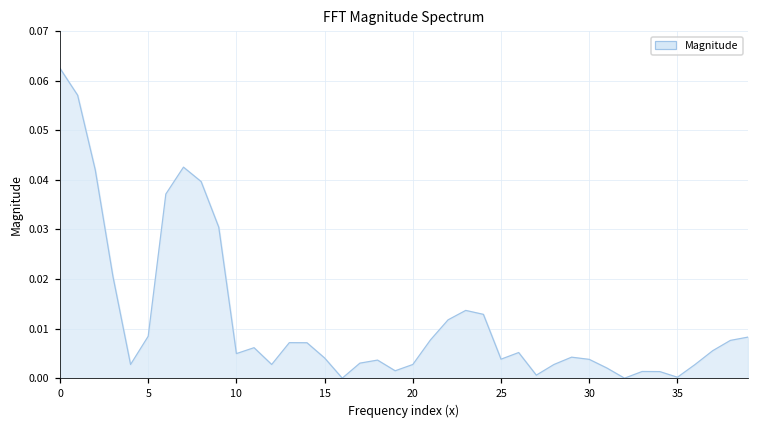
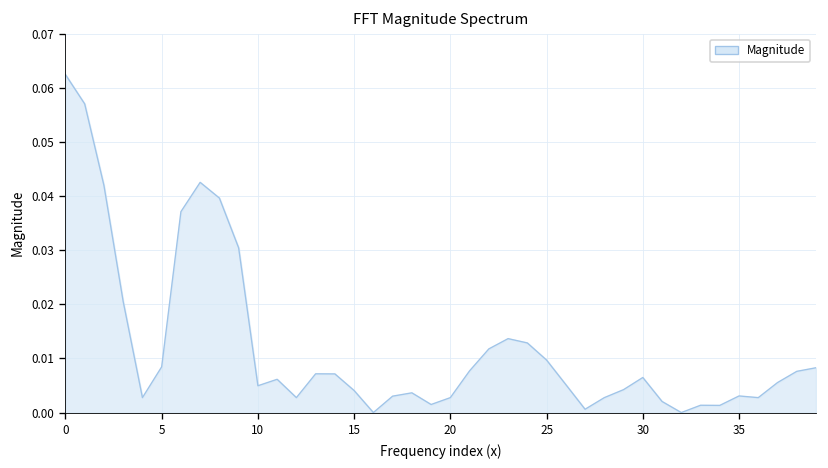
  {
    "0": 0.063,
    "5": 0.008,
    "10": 0.005,
    "15": 0.004,
    "20": 0.003,
-   "25": 0.004,
-   "30": 0.004,
-   "35": 0.000
+   "25": 0.010,
+   "30": 0.006,
+   "35": 0.003
  }
